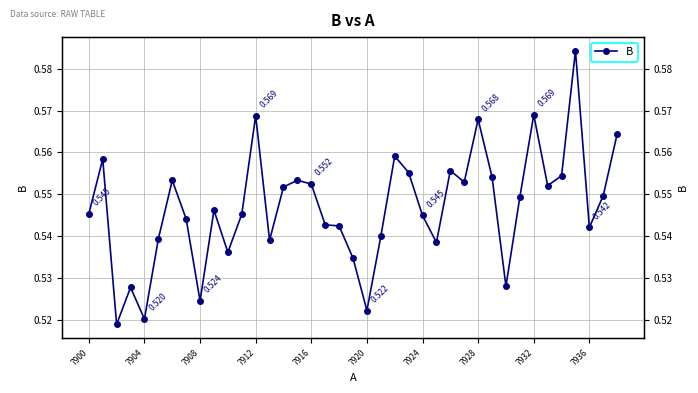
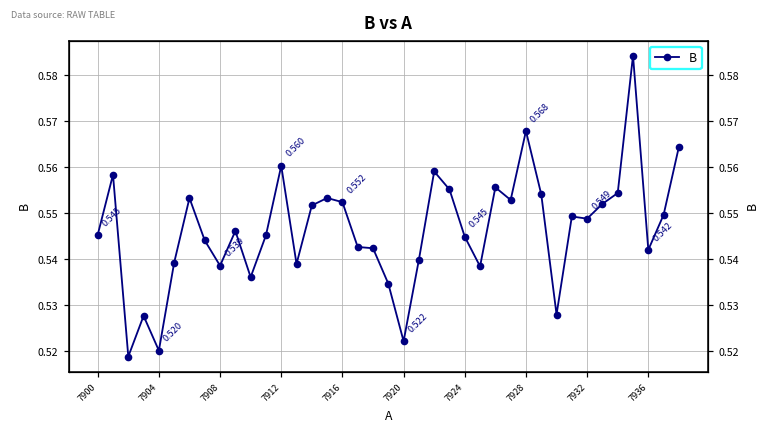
  {
    "7900": 0.545,
    "7904": 0.520,
-   "7908": 0.524,
-   "7912": 0.569,
+   "7908": 0.539,
+   "7912": 0.560,
    "7916": 0.552,
    "7920": 0.522,
    "7924": 0.545,
    "7928": 0.568,
-   "7932": 0.569,
+   "7932": 0.549,
    "7936": 0.542
  }
